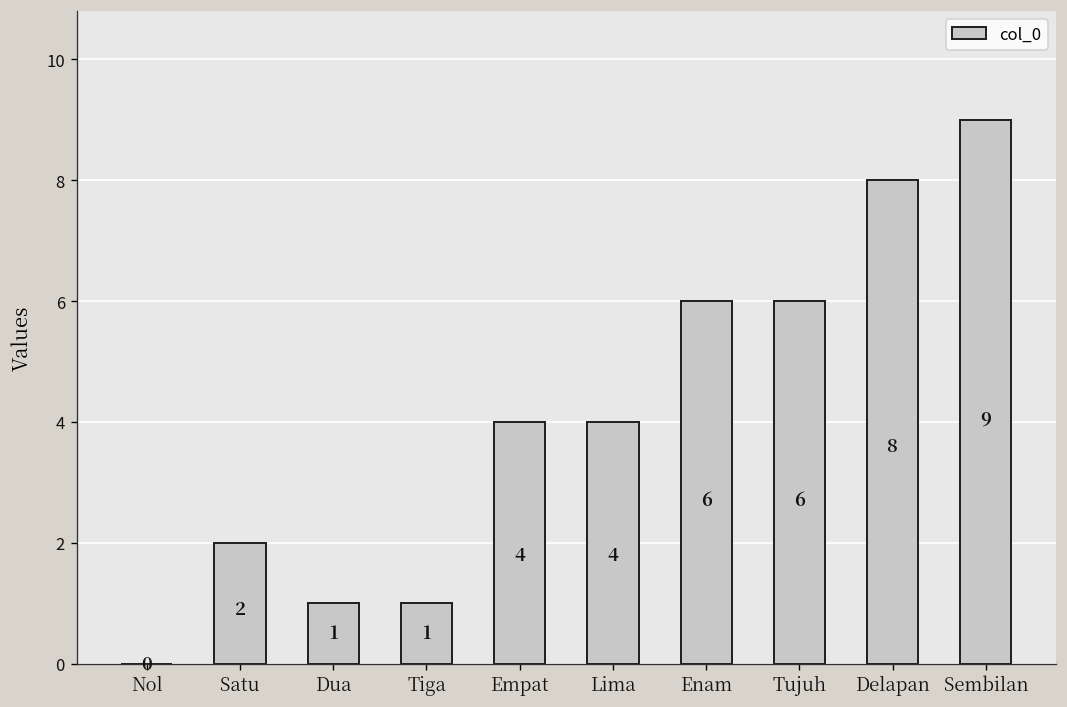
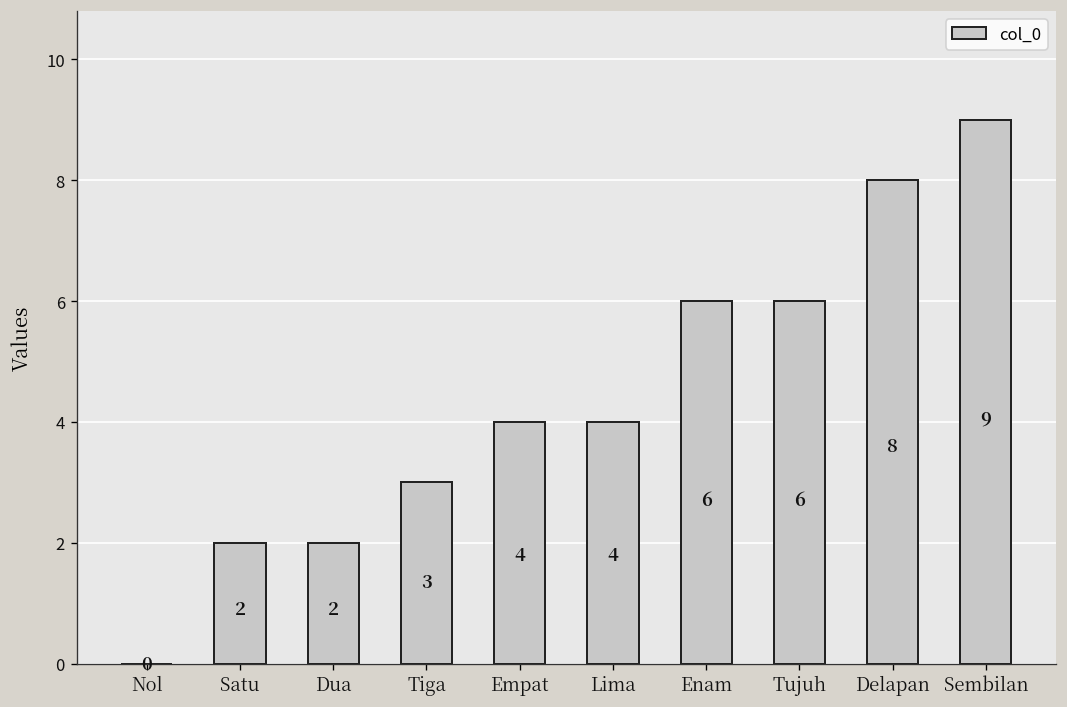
  {
    "Nol": 0,
    "Satu": 2,
-   "Dua": 1,
-   "Tiga": 1,
+   "Dua": 2,
+   "Tiga": 3,
    "Empat": 4,
    "Lima": 4,
    "Enam": 6,
    "Tujuh": 6,
    "Delapan": 8,
    "Sembilan": 9
  }
